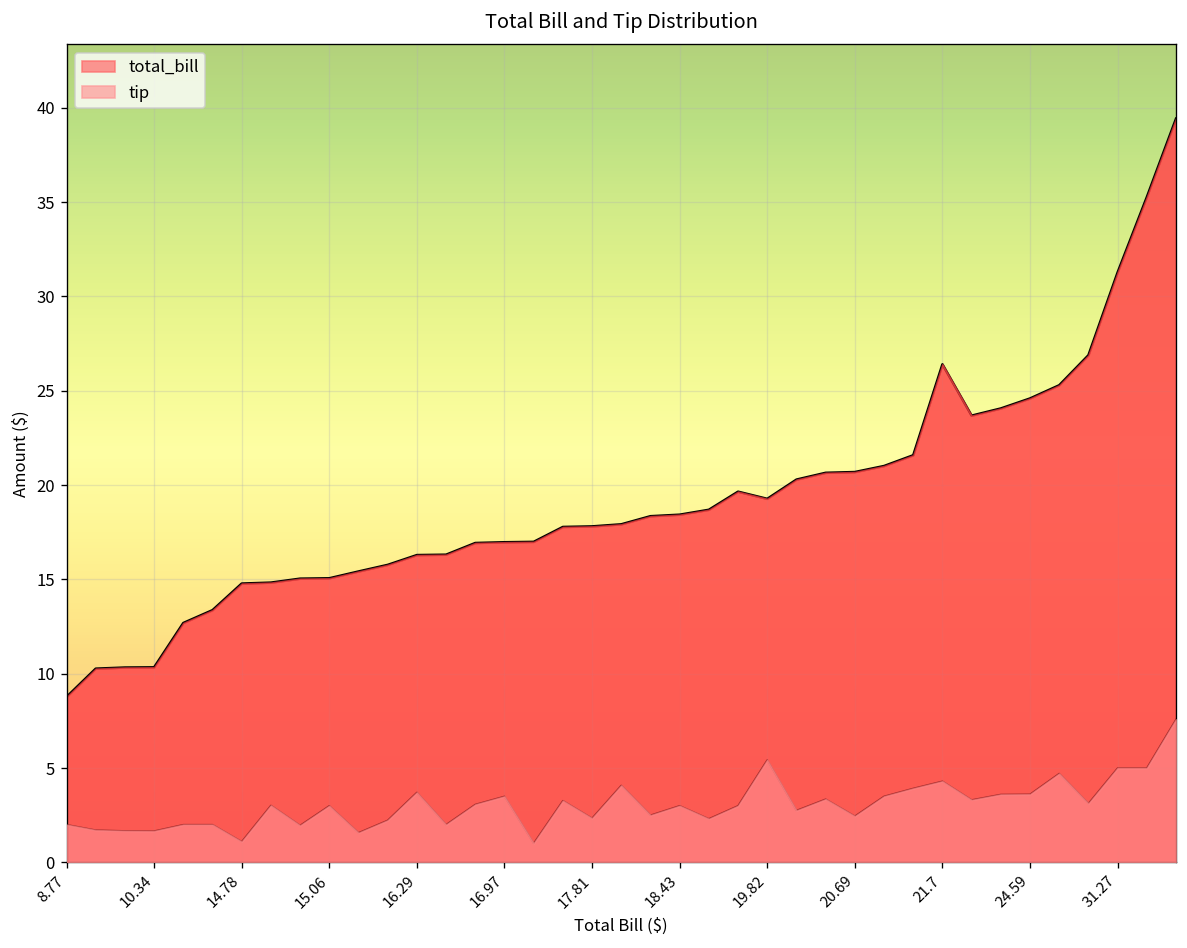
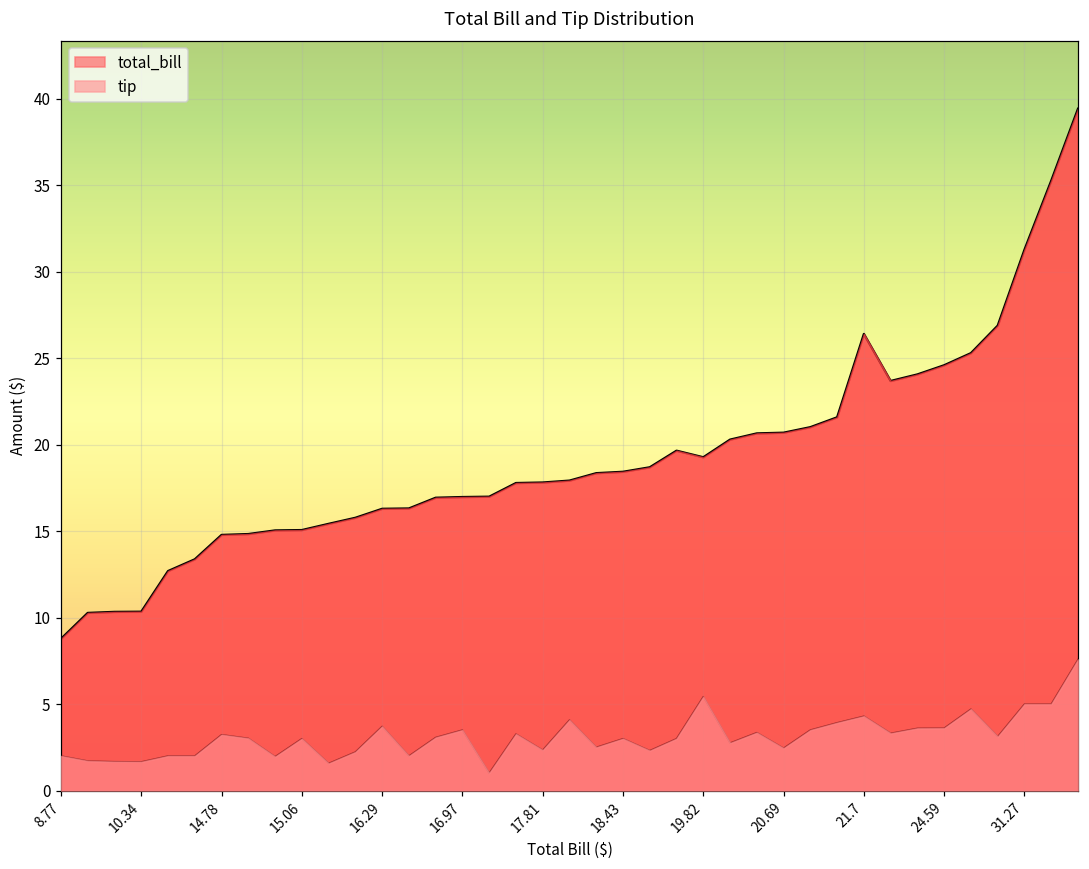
  {
    "total_bill": {
      "8.77": 8.8,
      "10.34": 10.3,
      "14.78": 14.8,
      "15.06": 15.1,
      "16.29": 16.3,
      "16.97": 17.0,
      "17.81": 17.8,
      "18.43": 18.4,
      "19.82": 19.3,
      "20.69": 20.7,
      "21.7": 26.4,
      "24.59": 24.6,
      "31.27": 31.3
    },
    "tip": {
      "8.77": 2.0,
      "10.34": 1.7,
-     "14.78": 1.1,
+     "14.78": 3.2,
      "15.06": 3.0,
      "16.29": 3.7,
      "16.97": 3.5,
      "17.81": 2.3,
      "18.43": 3.0,
      "19.82": 5.4,
      "20.69": 2.5,
      "21.7": 4.3,
      "24.59": 3.6,
      "31.27": 5.0
    }
  }
